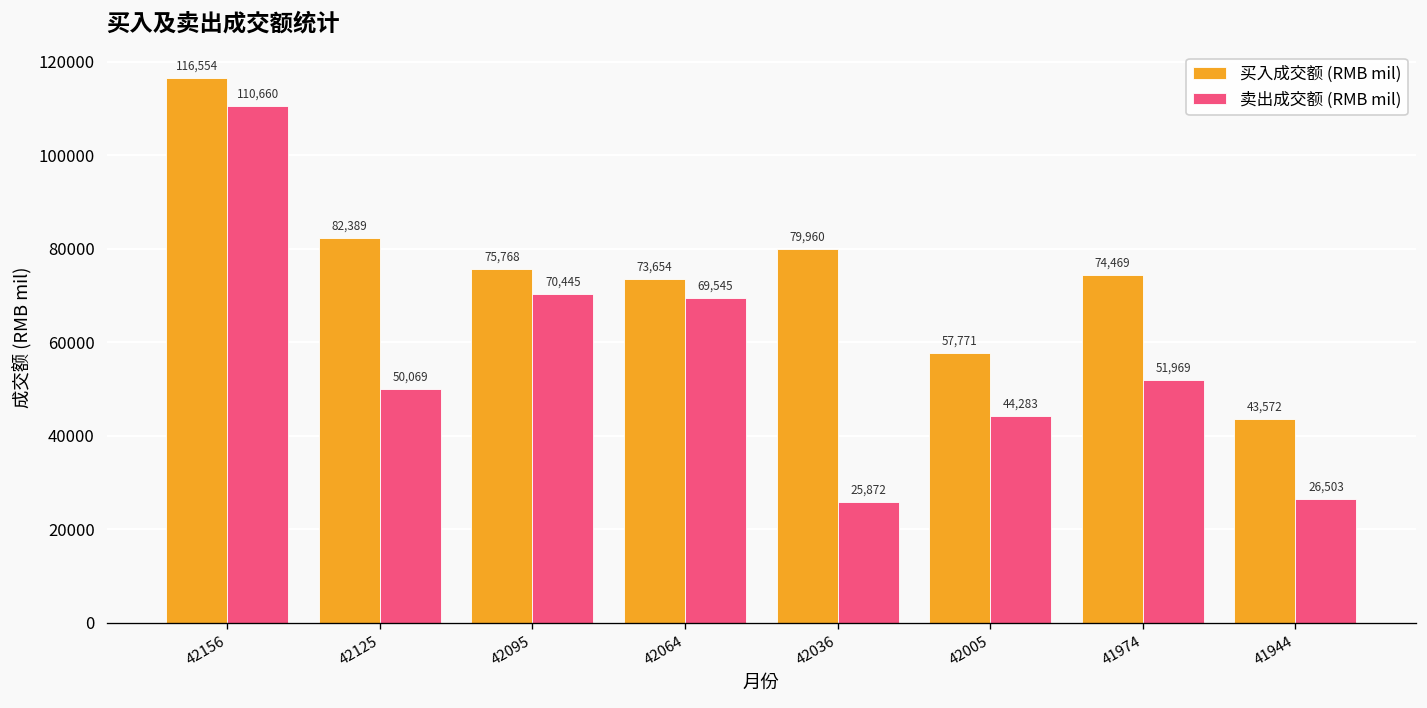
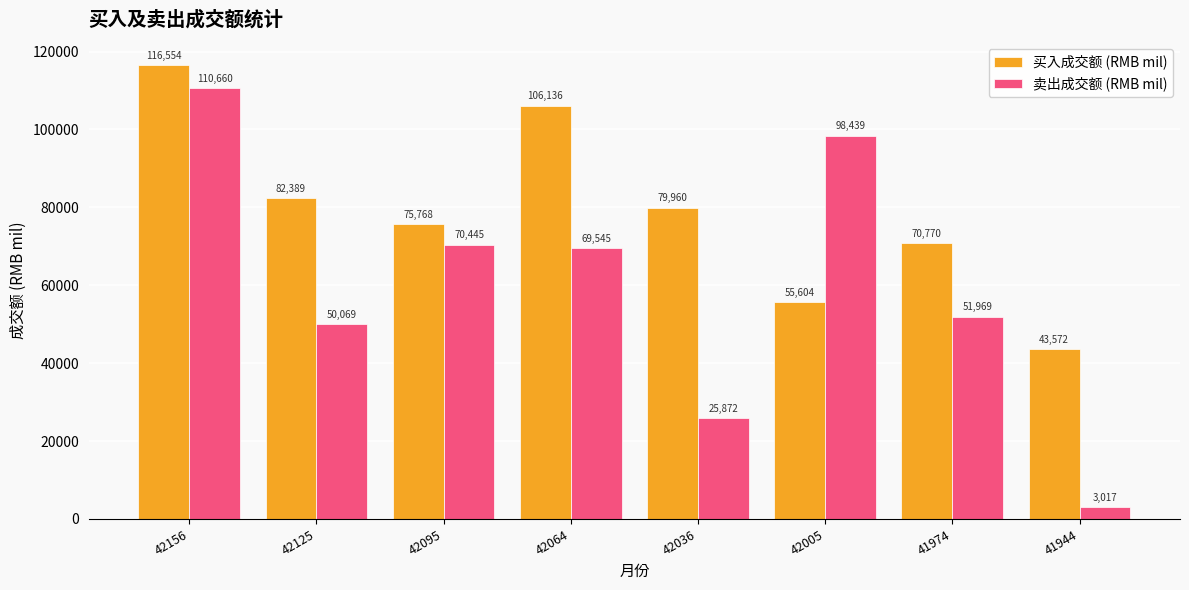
  {
    "买入成交额 (RMB mil)": {
      "42156": "116,554",
      "42125": "82,389",
      "42095": "75,768",
-     "42064": "73,654",
+     "42064": "106,136",
      "42036": "79,960",
-     "42005": "57,771",
-     "41974": "74,469",
+     "42005": "55,604",
+     "41974": "70,770",
      "41944": "43,572"
    },
    "卖出成交额 (RMB mil)": {
      "42156": "110,660",
      "42125": "50,069",
      "42095": "70,445",
      "42064": "69,545",
      "42036": "25,872",
-     "42005": "44,283",
+     "42005": "98,439",
      "41974": "51,969",
-     "41944": "26,503"
+     "41944": "3,017"
    }
  }
